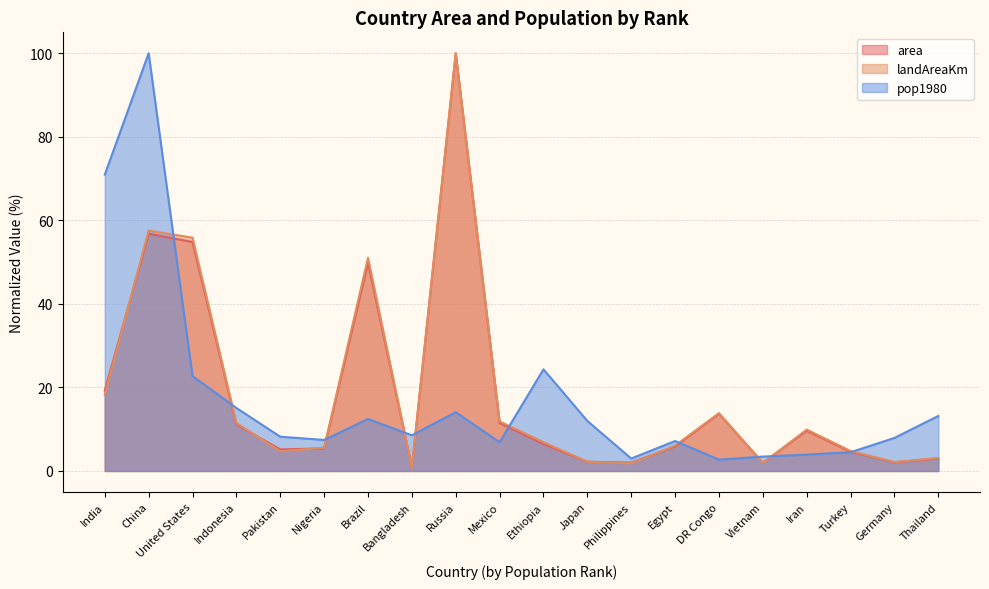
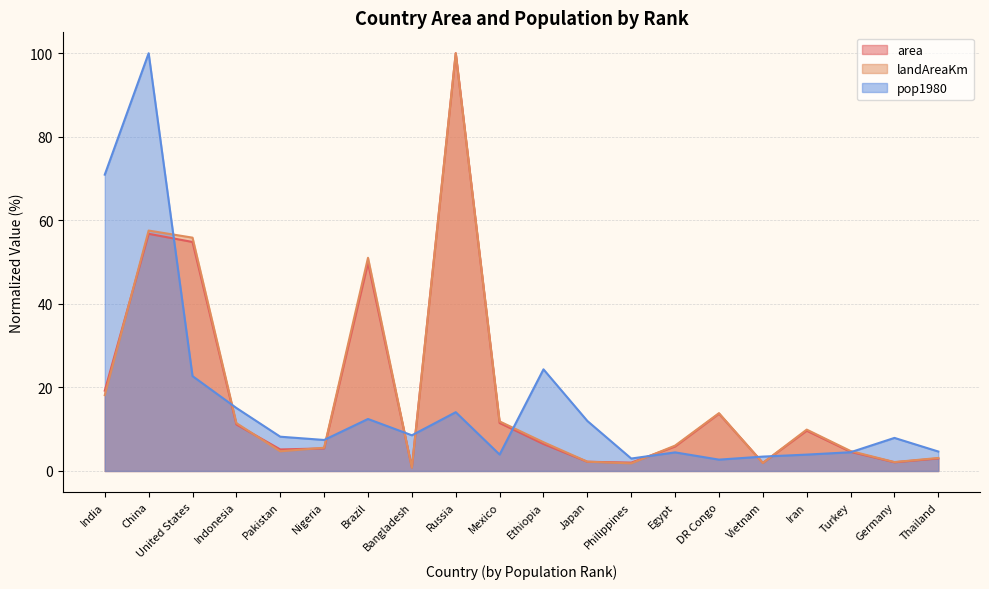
  {
    "pop1980": {
      "India": 71,
      "China": 100,
      "United States": 23,
      "Indonesia": 15,
      "Pakistan": 8,
      "Nigeria": 7,
      "Brazil": 12,
      "Bangladesh": 9,
      "Russia": 14,
-     "Mexico": 7,
+     "Mexico": 4,
      "Ethiopia": 24,
      "Japan": 12,
      "Philippines": 3,
-     "Egypt": 7,
+     "Egypt": 4,
      "DR Congo": 3,
      "Vietnam": 3,
      "Iran": 4,
      "Germany": 8,
-     "Thailand": 13
+     "Thailand": 5
    }
  }
